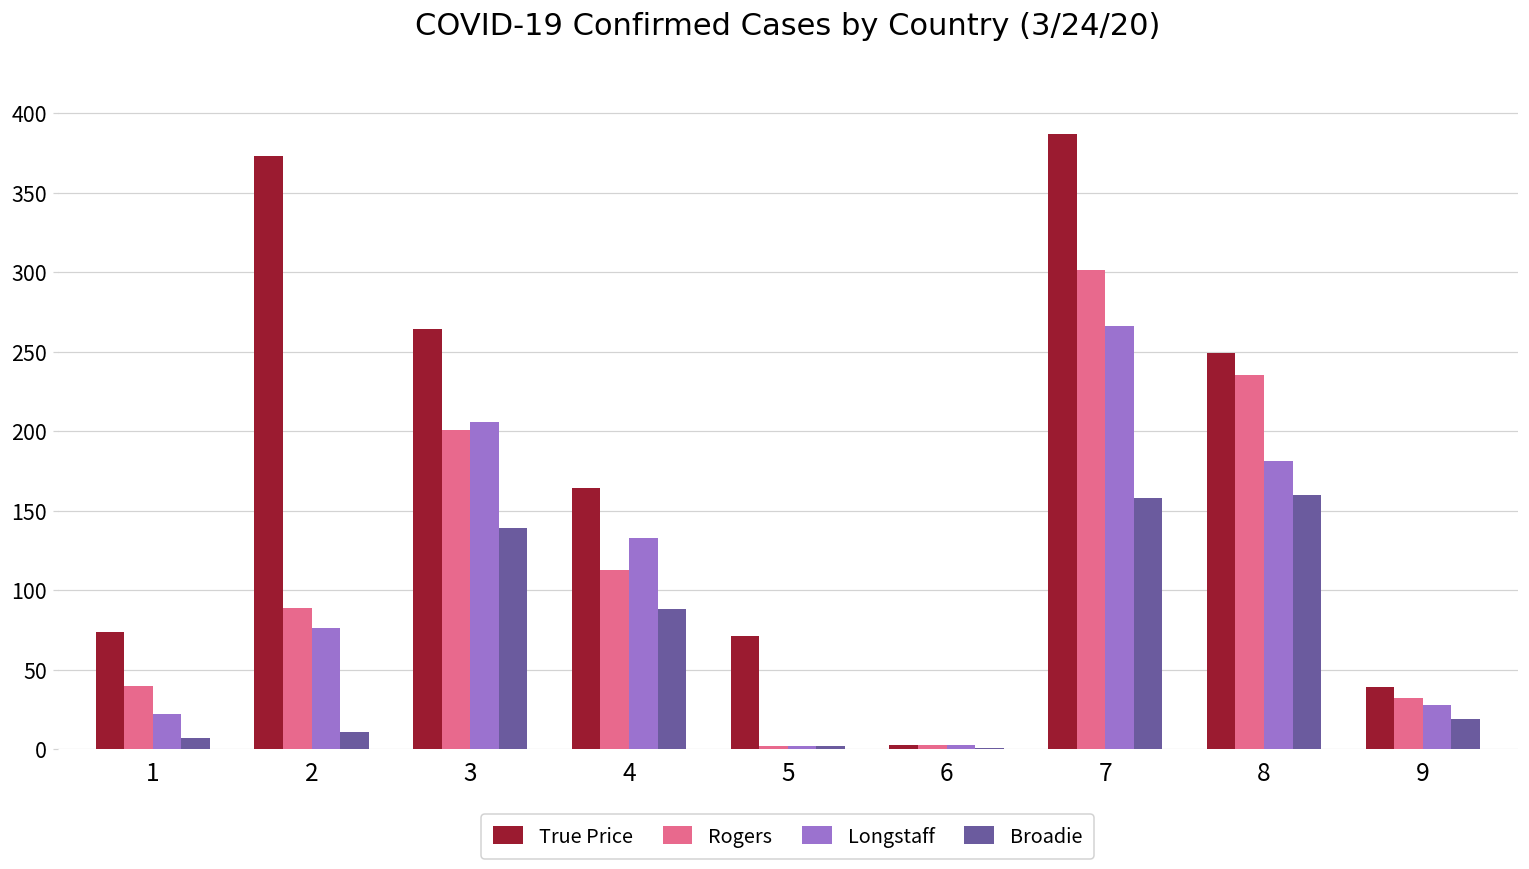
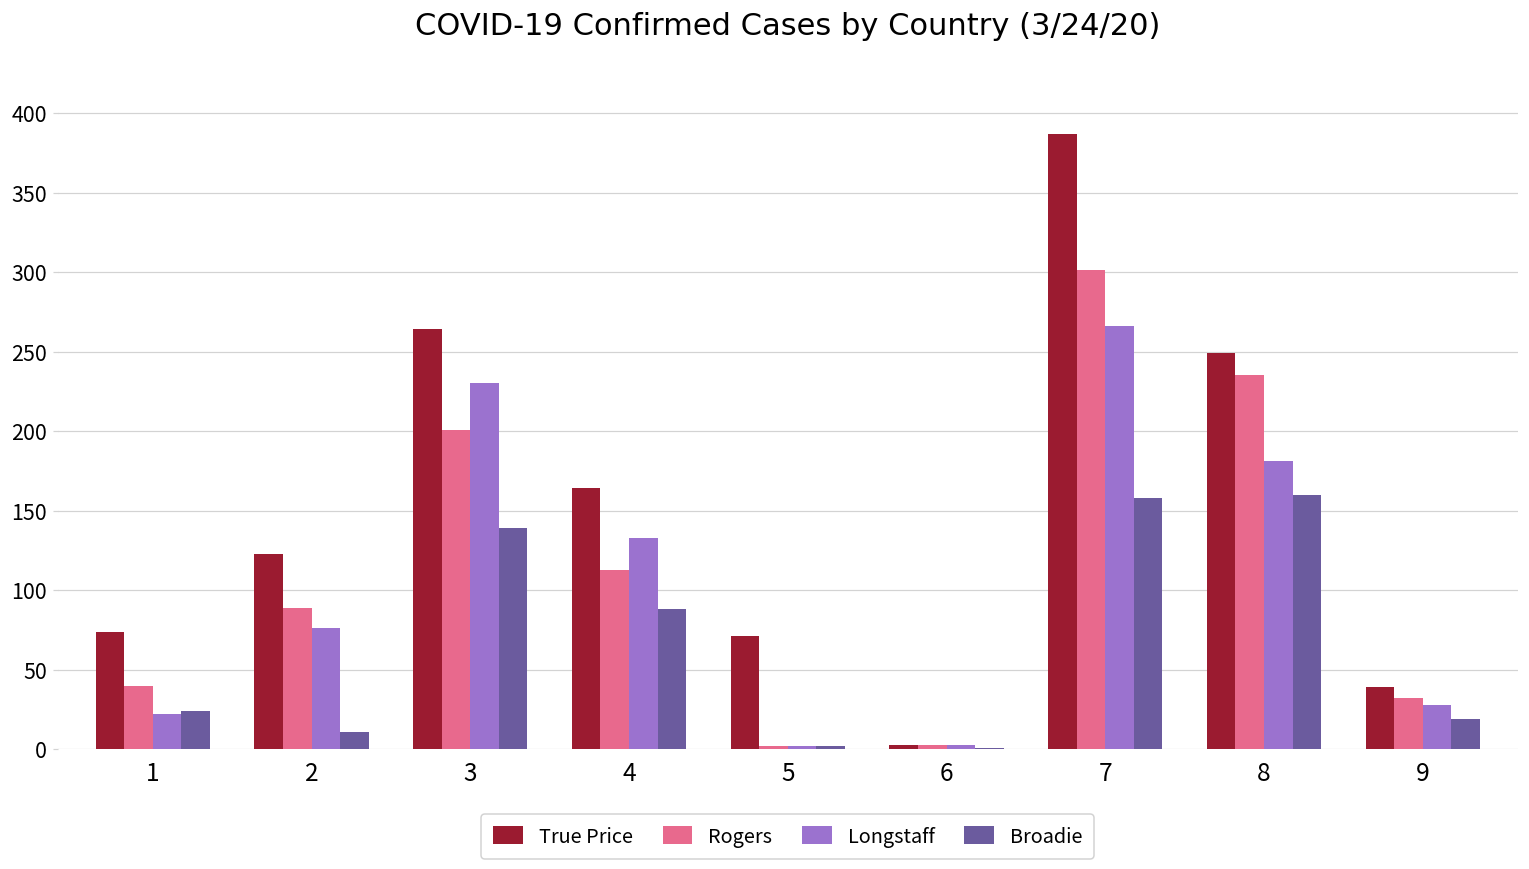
  {
    "True Price": {
      "1": 74,
-     "2": 373,
+     "2": 123,
      "3": 264,
      "4": 164,
      "5": 71,
      "6": 3,
      "7": 387,
      "8": 249,
      "9": 39
    },
    "Rogers": {
      "1": 40,
      "2": 89,
      "3": 201,
      "4": 113,
      "5": 2,
      "6": 3,
      "7": 301,
      "8": 235,
      "9": 32
    },
    "Longstaff": {
      "1": 22,
      "2": 76,
-     "3": 206,
+     "3": 230,
      "4": 133,
      "5": 2,
      "6": 3,
      "7": 266,
      "8": 181,
      "9": 28
    },
    "Broadie": {
-     "1": 7,
+     "1": 24,
      "2": 11,
      "3": 139,
      "4": 88,
      "5": 2,
      "7": 158,
      "8": 160,
      "9": 19
    }
  }
